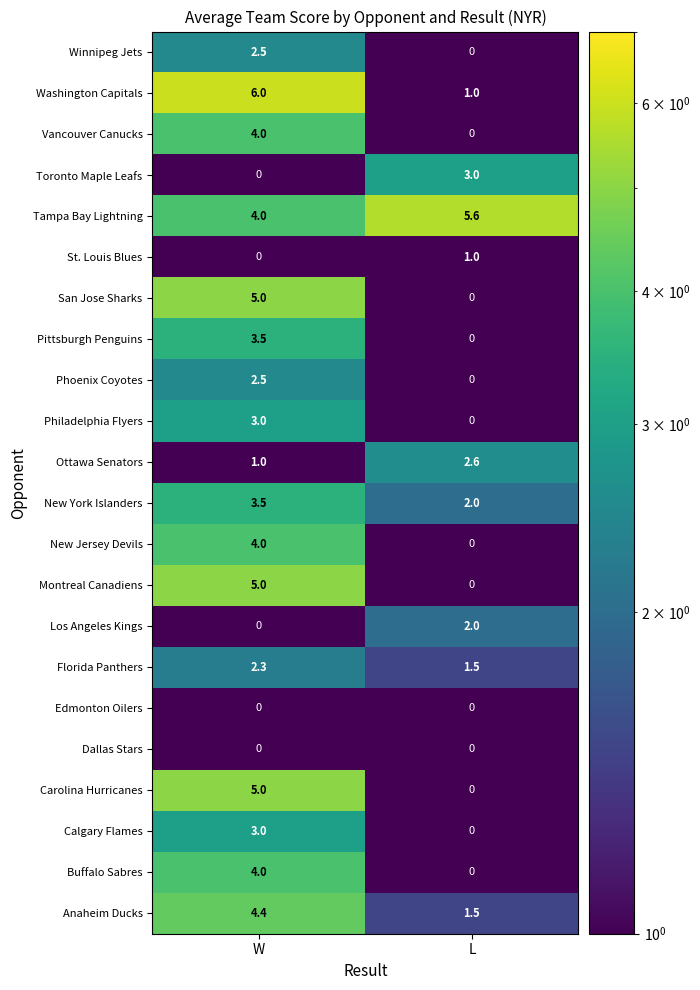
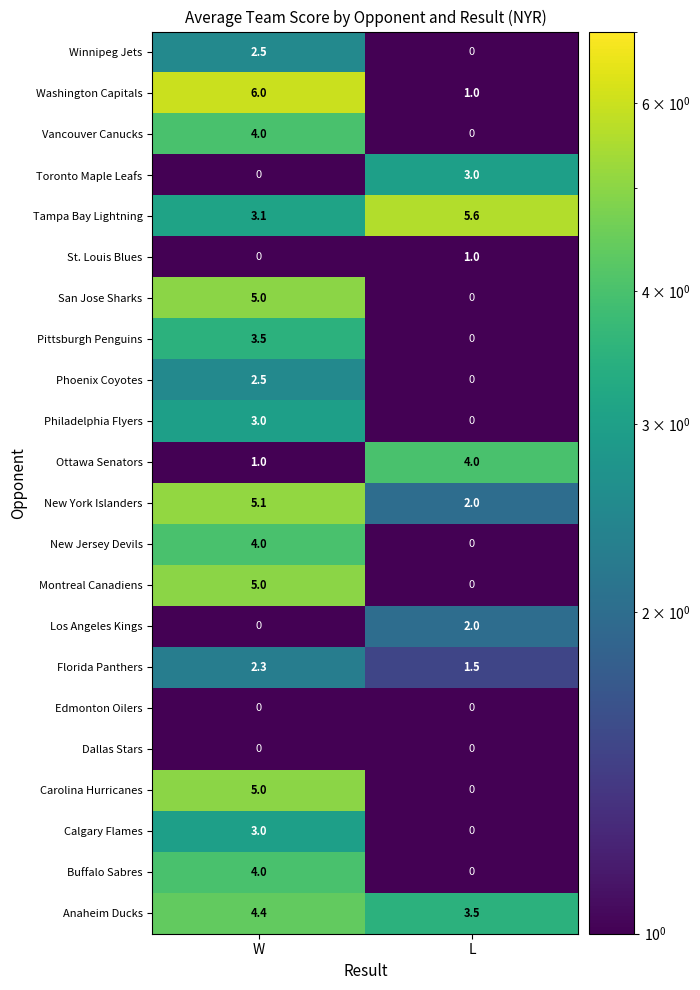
  {
    "Winnipeg Jets": {
      "W": 2.5,
      "L": 0
    },
    "Washington Capitals": {
      "W": 6.0,
      "L": 1.0
    },
    "Vancouver Canucks": {
      "W": 4.0,
      "L": 0
    },
    "Toronto Maple Leafs": {
      "W": 0,
      "L": 3.0
    },
    "Tampa Bay Lightning": {
-     "W": 4.0,
+     "W": 3.1,
      "L": 5.6
    },
    "St. Louis Blues": {
      "W": 0,
      "L": 1.0
    },
    "San Jose Sharks": {
      "W": 5.0,
      "L": 0
    },
    "Pittsburgh Penguins": {
      "W": 3.5,
      "L": 0
    },
    "Phoenix Coyotes": {
      "W": 2.5,
      "L": 0
    },
    "Philadelphia Flyers": {
      "W": 3.0,
      "L": 0
    },
    "Ottawa Senators": {
      "W": 1.0,
-     "L": 2.6
+     "L": 4.0
    },
    "New York Islanders": {
-     "W": 3.5,
+     "W": 5.1,
      "L": 2.0
    },
    "New Jersey Devils": {
      "W": 4.0,
      "L": 0
    },
    "Montreal Canadiens": {
      "W": 5.0,
      "L": 0
    },
    "Los Angeles Kings": {
      "W": 0,
      "L": 2.0
    },
    "Florida Panthers": {
      "W": 2.3,
      "L": 1.5
    },
    "Edmonton Oilers": {
      "W": 0,
      "L": 0
    },
    "Dallas Stars": {
      "W": 0,
      "L": 0
    },
    "Carolina Hurricanes": {
      "W": 5.0,
      "L": 0
    },
    "Calgary Flames": {
      "W": 3.0,
      "L": 0
    },
    "Buffalo Sabres": {
      "W": 4.0,
      "L": 0
    },
    "Anaheim Ducks": {
      "W": 4.4,
-     "L": 1.5
+     "L": 3.5
    }
  }
